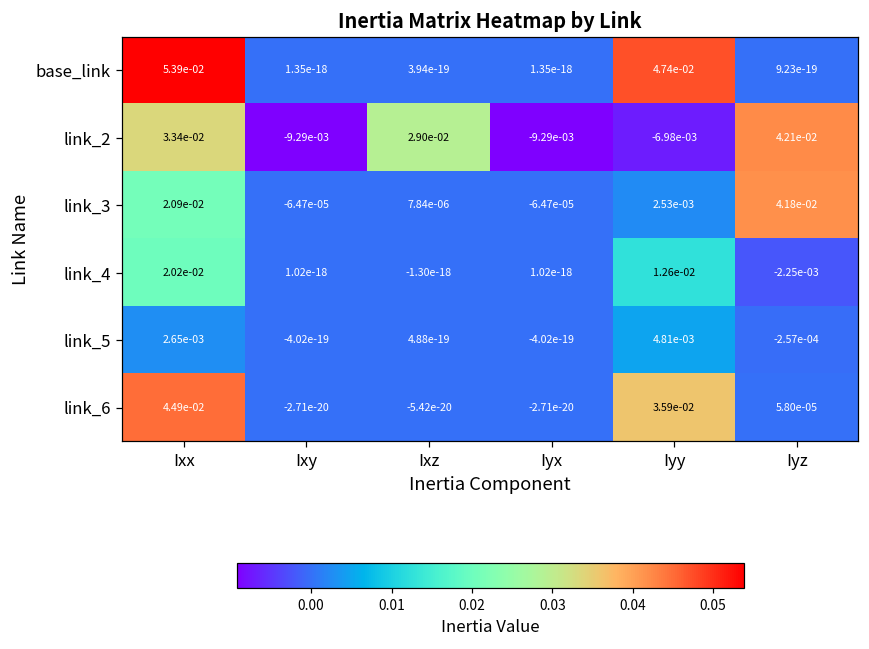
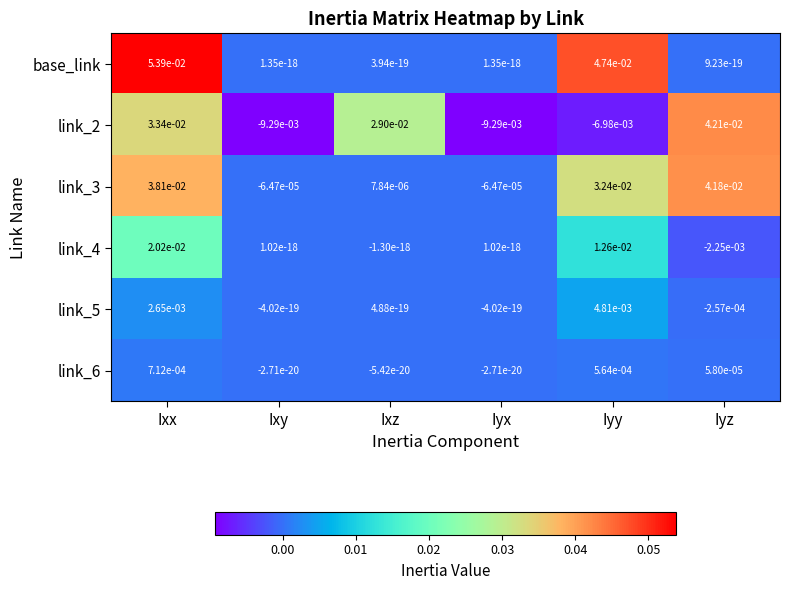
  {
    "base_link": {
      "Ixx": "5.39e-02",
      "Ixy": "1.35e-18",
      "Ixz": "3.94e-19",
      "Iyx": "1.35e-18",
      "Iyy": "4.74e-02",
      "Iyz": "9.23e-19"
    },
    "link_2": {
      "Ixx": "3.34e-02",
      "Ixy": "-9.29e-03",
      "Ixz": "2.90e-02",
      "Iyx": "-9.29e-03",
      "Iyy": "-6.98e-03",
      "Iyz": "4.21e-02"
    },
    "link_3": {
-     "Ixx": "2.09e-02",
+     "Ixx": "3.81e-02",
      "Ixy": "-6.47e-05",
      "Ixz": "7.84e-06",
      "Iyx": "-6.47e-05",
-     "Iyy": "2.53e-03",
+     "Iyy": "3.24e-02",
      "Iyz": "4.18e-02"
    },
    "link_4": {
      "Ixx": "2.02e-02",
      "Ixy": "1.02e-18",
      "Ixz": "-1.30e-18",
      "Iyx": "1.02e-18",
      "Iyy": "1.26e-02",
      "Iyz": "-2.25e-03"
    },
    "link_5": {
      "Ixx": "2.65e-03",
      "Ixy": "-4.02e-19",
      "Ixz": "4.88e-19",
      "Iyx": "-4.02e-19",
      "Iyy": "4.81e-03",
      "Iyz": "-2.57e-04"
    },
    "link_6": {
-     "Ixx": "4.49e-02",
+     "Ixx": "7.12e-04",
      "Ixy": "-2.71e-20",
      "Ixz": "-5.42e-20",
      "Iyx": "-2.71e-20",
-     "Iyy": "3.59e-02",
+     "Iyy": "5.64e-04",
      "Iyz": "5.80e-05"
    }
  }
